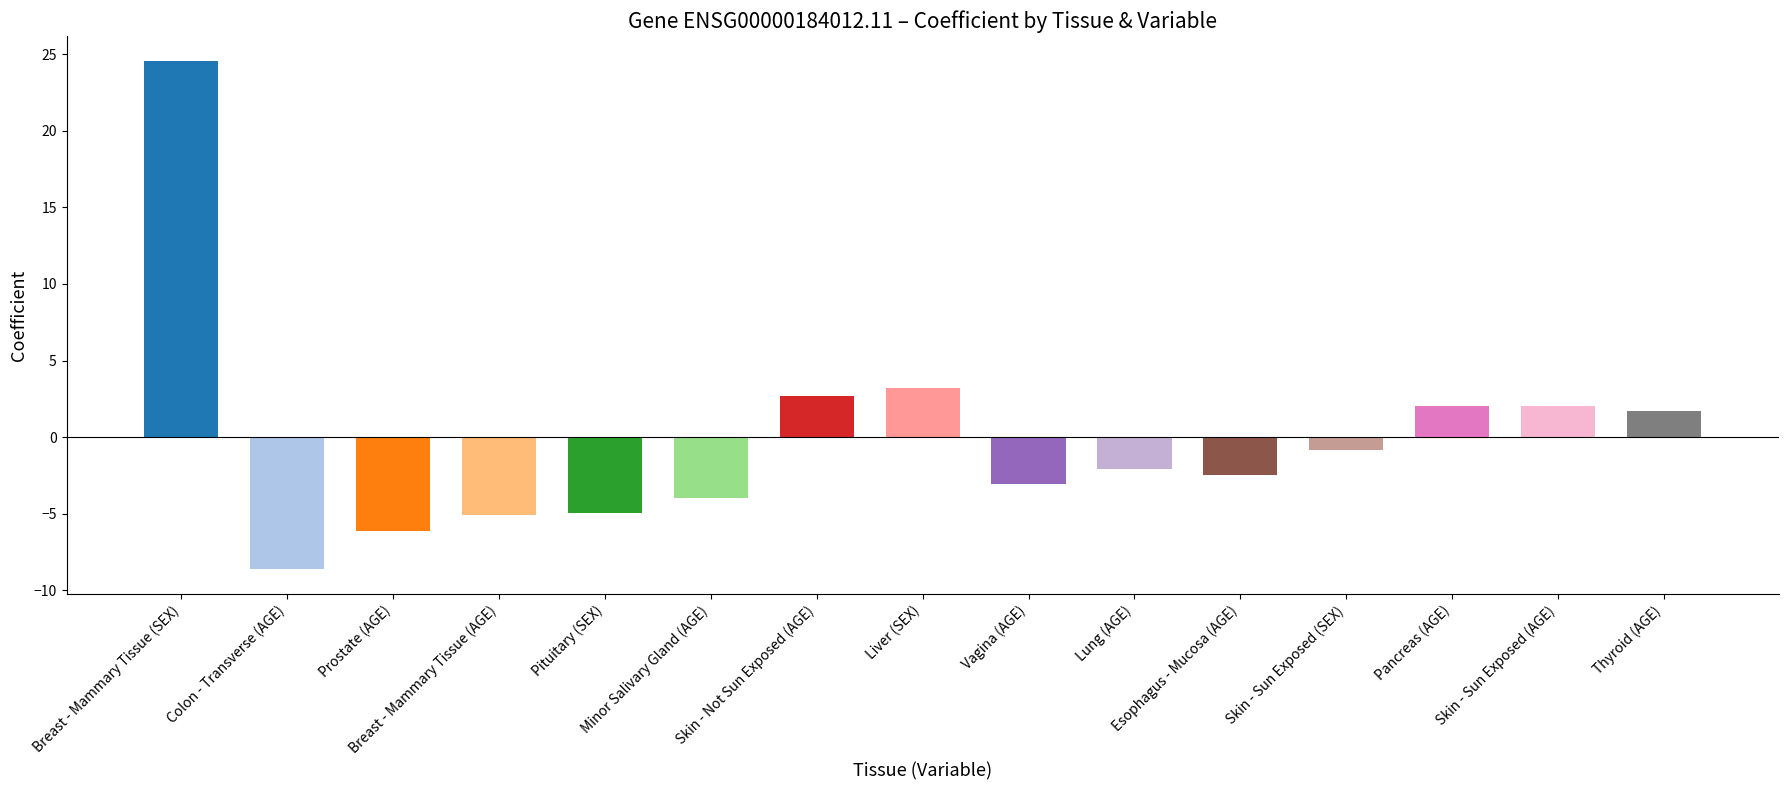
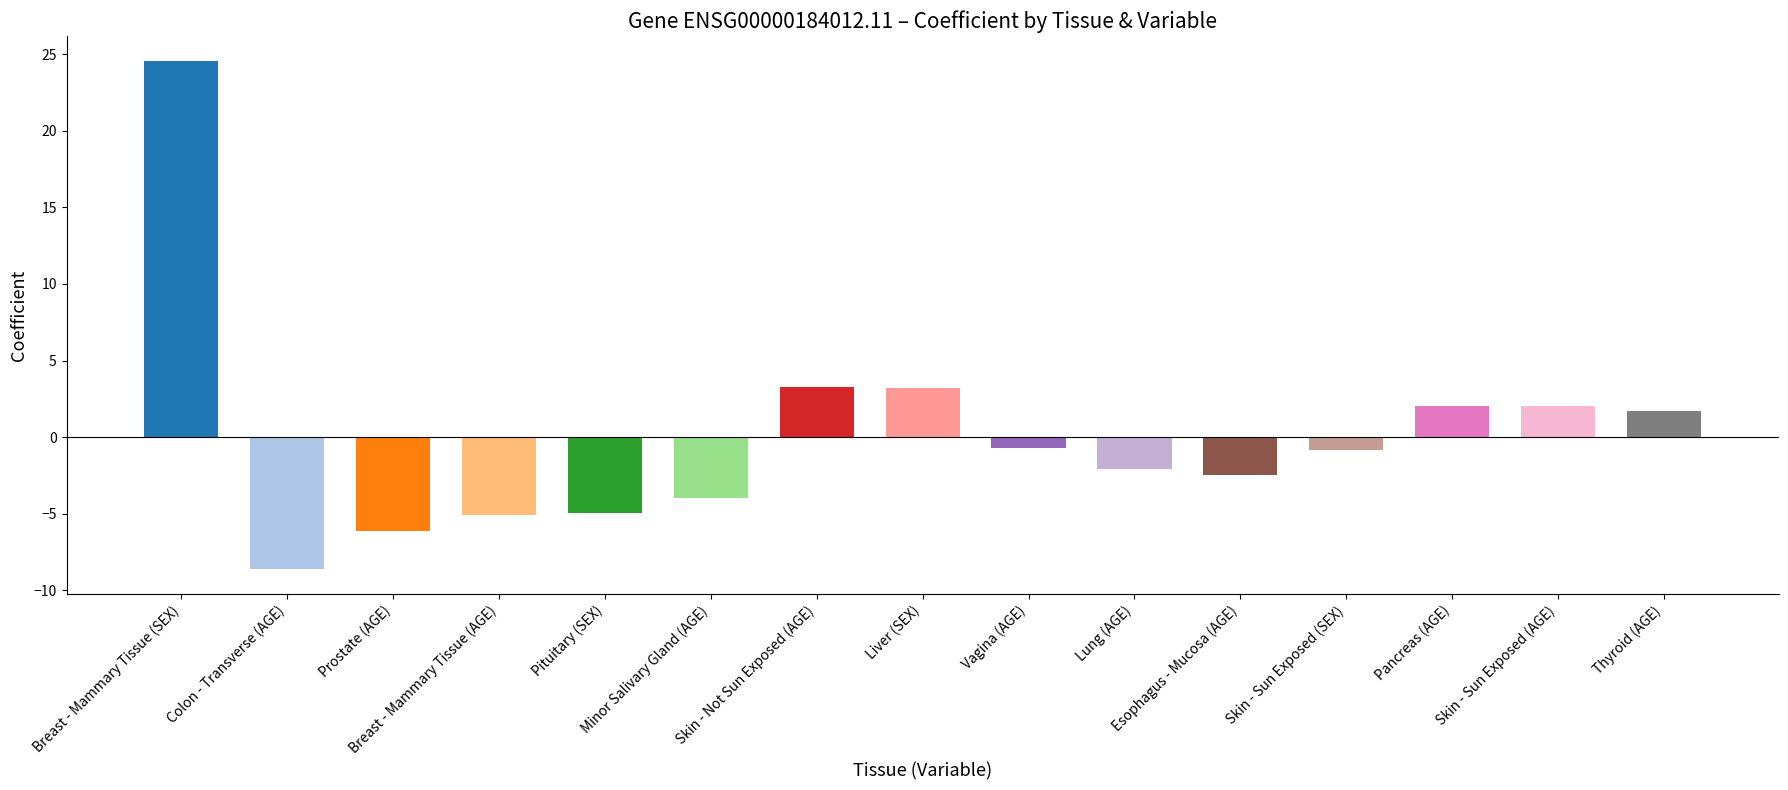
  {
    "Breast - Mammary Tissue (SEX)": 24.5,
    "Colon - Transverse (AGE)": -8.6,
    "Prostate (AGE)": -6.1,
    "Breast - Mammary Tissue (AGE)": -5.1,
    "Pituitary (SEX)": -4.9,
    "Minor Salivary Gland (AGE)": -4.0,
-   "Skin - Not Sun Exposed (AGE)": 2.7,
+   "Skin - Not Sun Exposed (AGE)": 3.3,
    "Liver (SEX)": 3.2,
-   "Vagina (AGE)": -3.1,
+   "Vagina (AGE)": -0.7,
    "Lung (AGE)": -2.1,
    "Esophagus - Mucosa (AGE)": -2.5,
    "Skin - Sun Exposed (SEX)": -0.8,
    "Pancreas (AGE)": 2.0,
    "Skin - Sun Exposed (AGE)": 2.0,
    "Thyroid (AGE)": 1.7
  }
